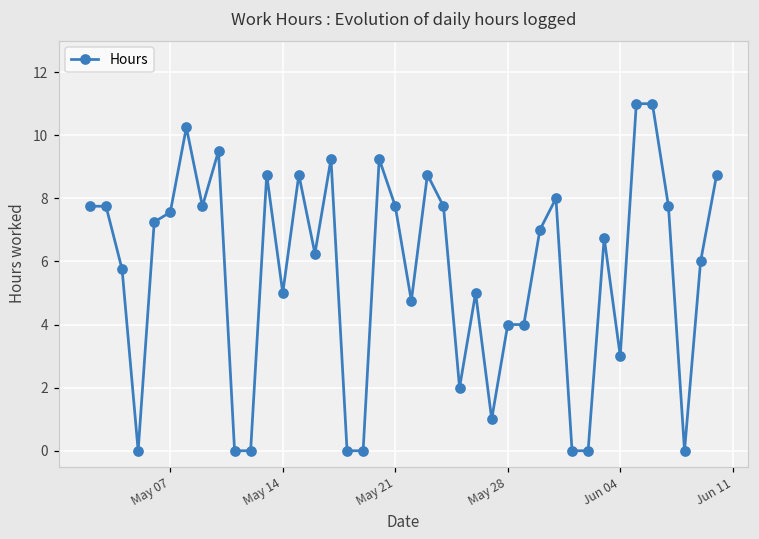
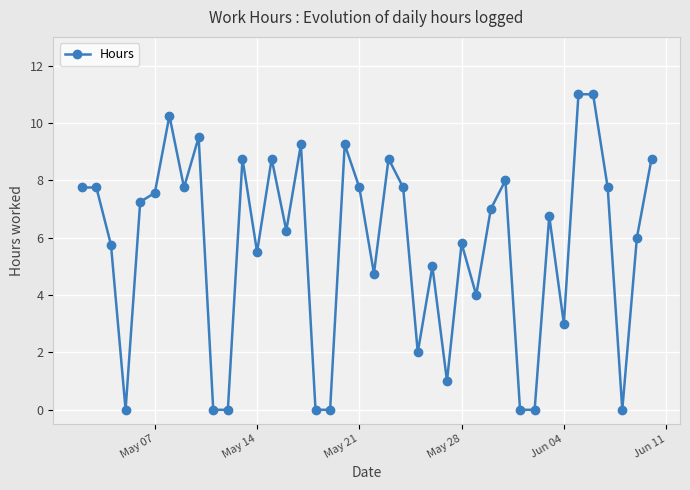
  {
    "May 07": 7.6,
-   "May 14": 5.0,
+   "May 14": 5.5,
    "May 21": 7.8,
-   "May 28": 4.0,
+   "May 28": 5.8,
    "Jun 04": 3.0
  }
